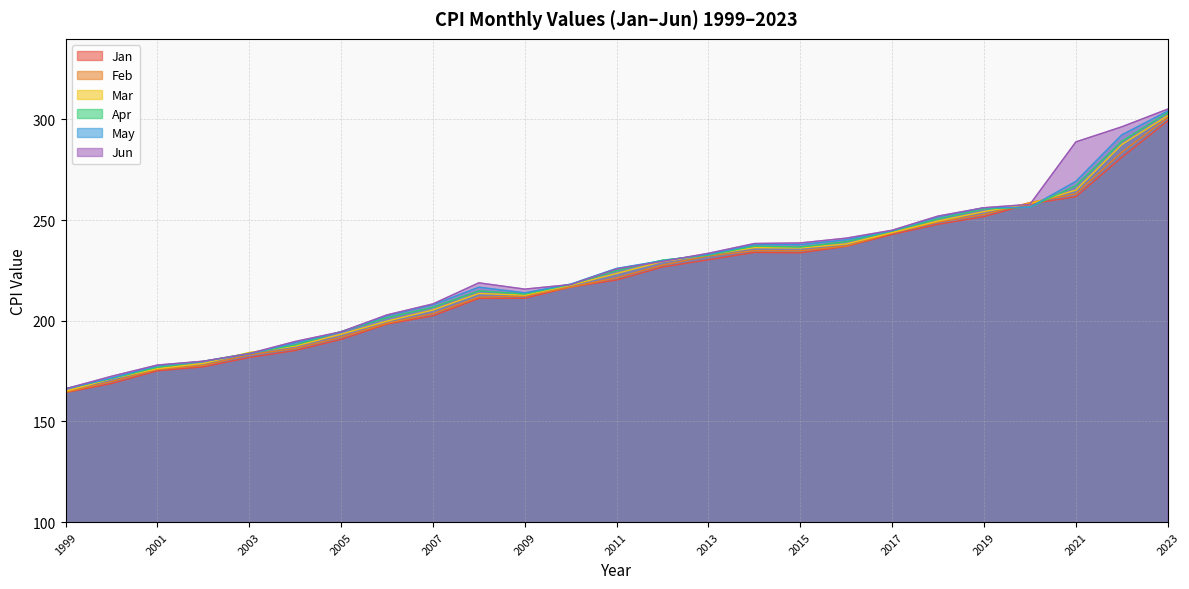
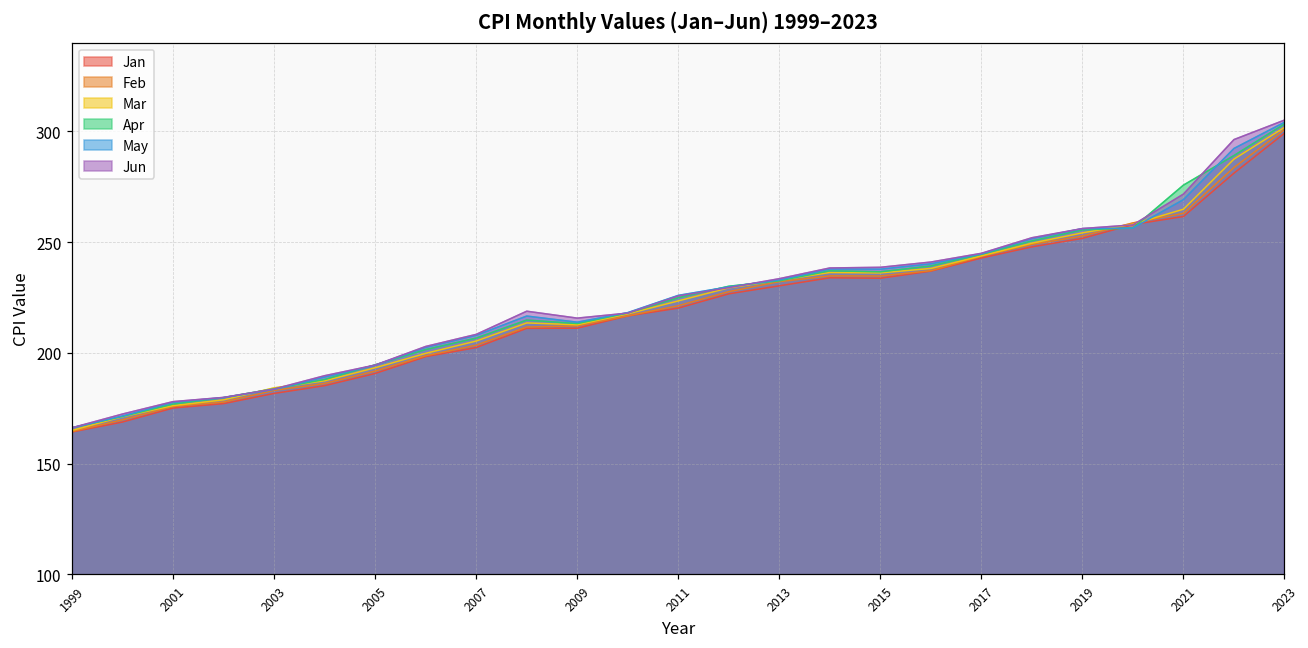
  {
    "Mar": {
      "2007": 205,
      "2011": 223,
      "2019": 254,
      "2021": 265
    },
    "Apr": {
      "2007": 207,
-     "2021": 267
+     "2021": 276
    },
    "May": {
      "2021": 269
    },
    "Jun": {
      "2009": 216,
-     "2021": 289
+     "2021": 272
    }
  }
